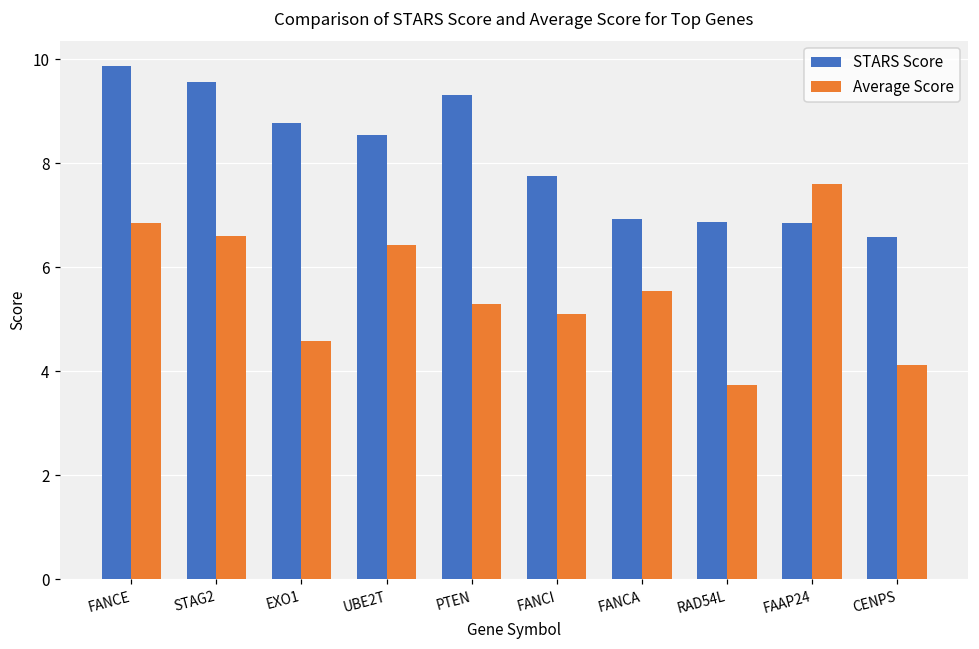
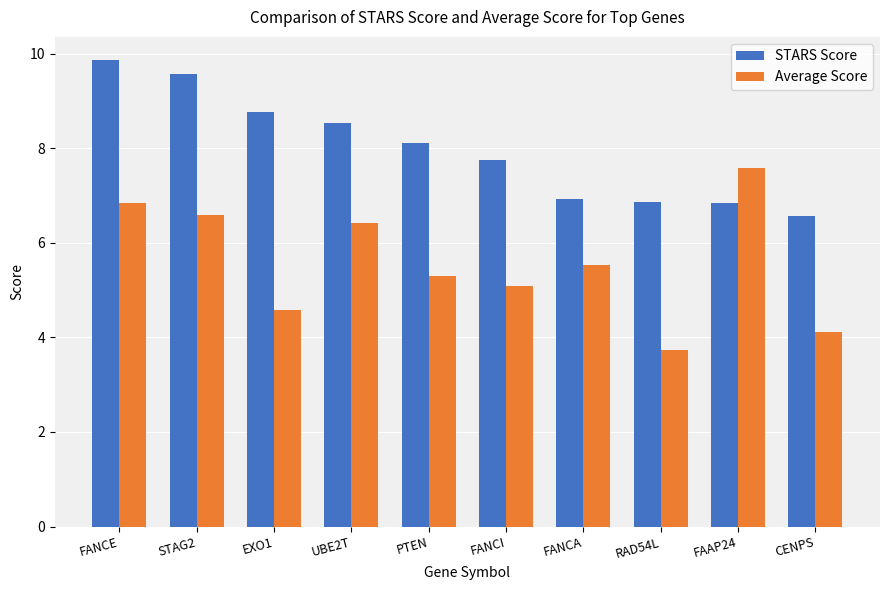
  {
    "STARS Score": {
      "FANCE": 9.9,
      "STAG2": 9.6,
      "EXO1": 8.8,
      "UBE2T": 8.5,
-     "PTEN": 9.3,
+     "PTEN": 8.1,
      "FANCI": 7.8,
      "FANCA": 6.9,
      "RAD54L": 6.9,
      "FAAP24": 6.8,
      "CENPS": 6.6
    },
    "Average Score": {
      "FANCE": 6.8,
      "STAG2": 6.6,
      "EXO1": 4.6,
      "UBE2T": 6.4,
      "PTEN": 5.3,
      "FANCI": 5.1,
      "FANCA": 5.5,
      "RAD54L": 3.7,
      "FAAP24": 7.6,
      "CENPS": 4.1
    }
  }
